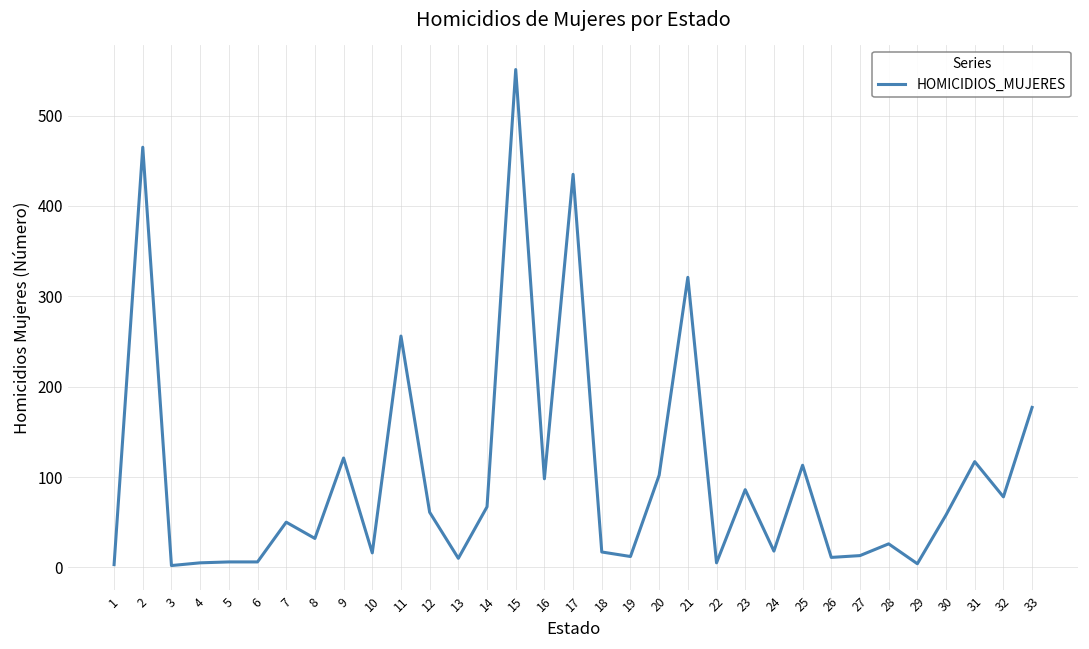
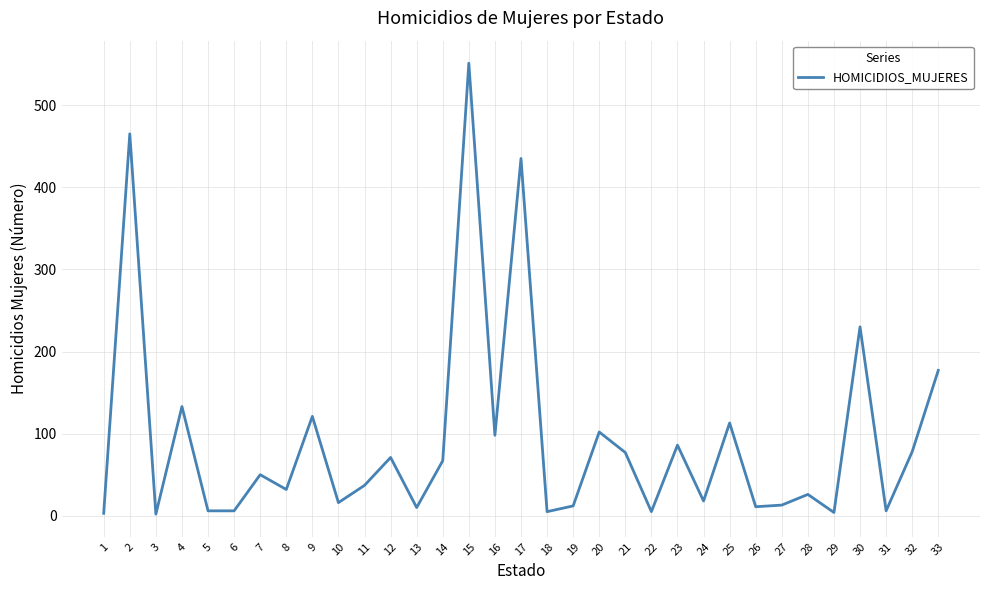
  {
    "1": 0,
    "2": 470,
    "3": 0,
-   "4": 10,
+   "4": 130,
    "5": 10,
    "6": 10,
    "7": 50,
    "8": 30,
    "9": 120,
    "10": 20,
-   "11": 260,
-   "12": 60,
+   "11": 40,
+   "12": 70,
    "13": 10,
    "14": 70,
    "15": 550,
    "16": 100,
    "17": 440,
-   "18": 20,
+   "18": 10,
    "19": 10,
    "20": 100,
-   "21": 320,
+   "21": 80,
    "22": 10,
    "23": 90,
    "24": 20,
    "25": 110,
    "26": 10,
    "27": 10,
    "28": 30,
    "29": 0,
-   "30": 60,
-   "31": 120,
+   "30": 230,
+   "31": 10,
    "32": 80,
    "33": 180
  }
